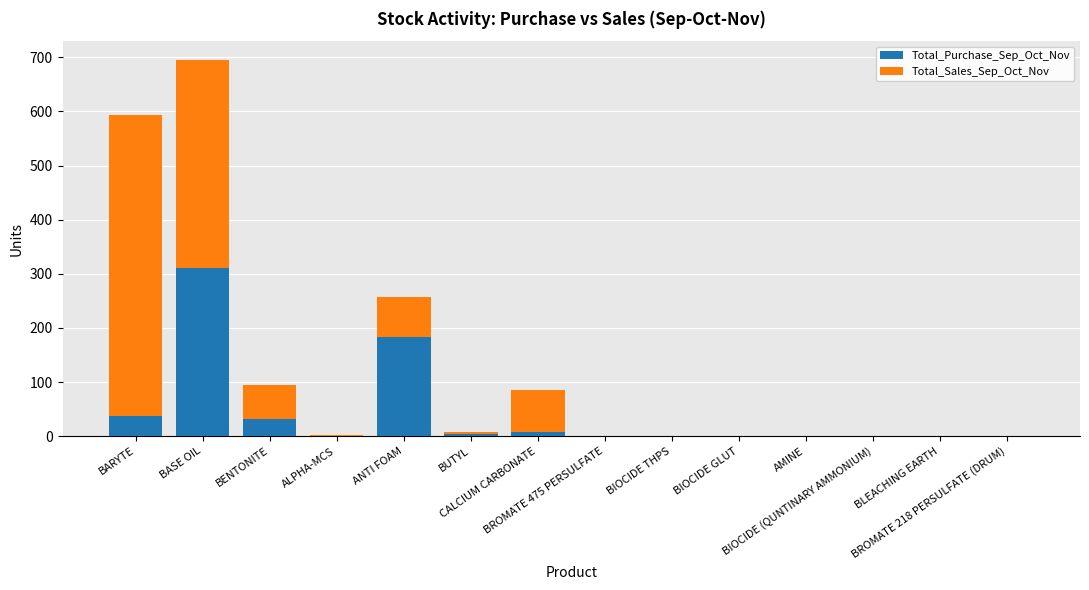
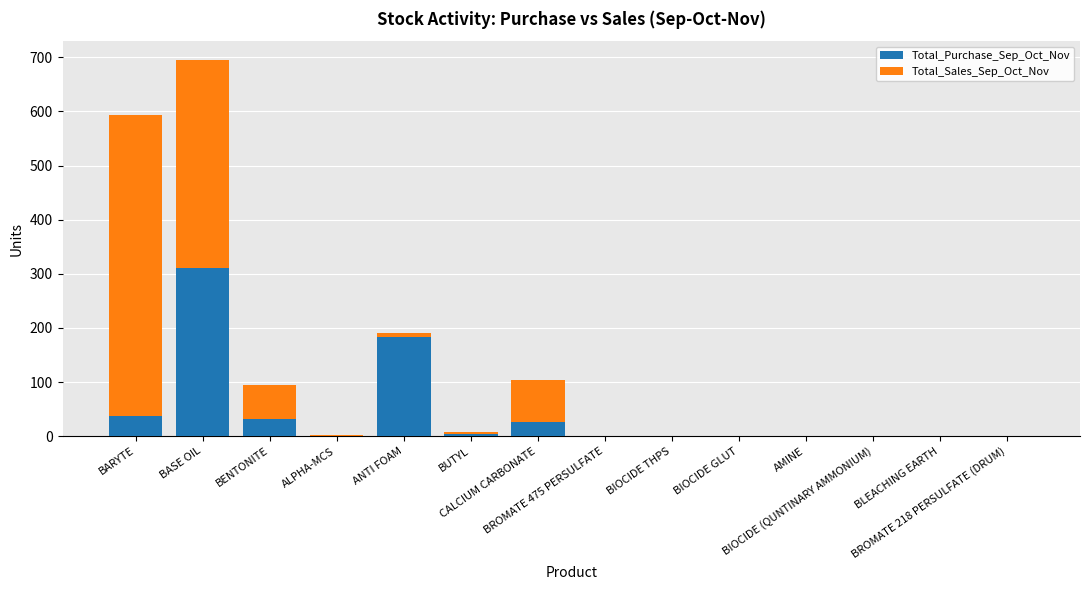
  {
    "Total_Purchase_Sep_Oct_Nov": {
      "BARYTE": 40,
      "BASE OIL": 310,
      "BENTONITE": 30,
      "ALPHA-MCS": 0,
      "ANTI FOAM": 180,
-     "CALCIUM CARBONATE": 10,
+     "CALCIUM CARBONATE": 30,
      "BROMATE 475 PERSULFATE": 0,
      "BIOCIDE THPS": 0,
      "BIOCIDE GLUT": 0,
      "AMINE": 0,
      "BIOCIDE (QUNTINARY AMMONIUM)": 0,
      "BLEACHING EARTH": 0,
      "BROMATE 218 PERSULFATE (DRUM)": 0
    },
    "Total_Sales_Sep_Oct_Nov": {
      "BARYTE": 560,
      "BASE OIL": 380,
      "BENTONITE": 60,
-     "ANTI FOAM": 80,
+     "ANTI FOAM": 10,
      "CALCIUM CARBONATE": 80,
      "BROMATE 475 PERSULFATE": 0,
      "BIOCIDE THPS": 0,
      "BIOCIDE GLUT": 0,
      "AMINE": 0,
      "BIOCIDE (QUNTINARY AMMONIUM)": 0,
      "BLEACHING EARTH": 0,
      "BROMATE 218 PERSULFATE (DRUM)": 0
    }
  }
